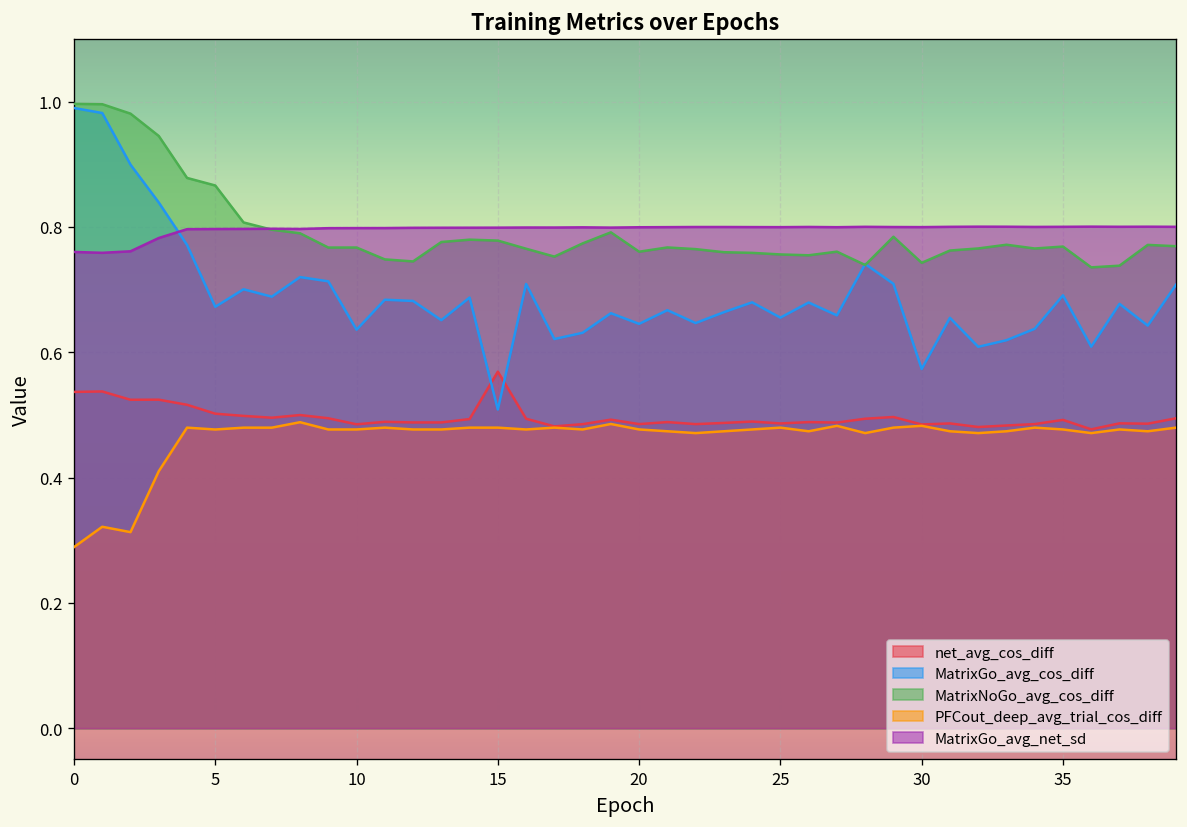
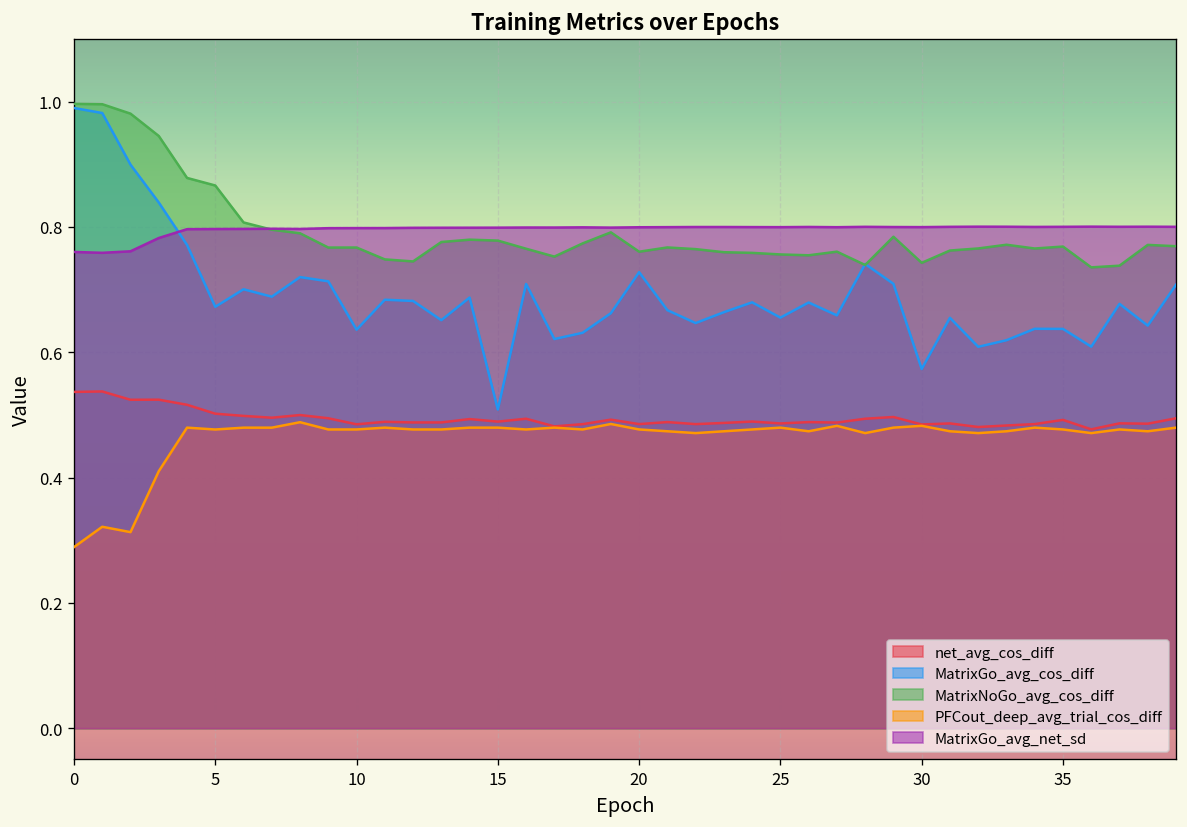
  {
    "net_avg_cos_diff": {
      "0": 0.54,
      "5": 0.50,
      "10": 0.48,
-     "15": 0.57,
+     "15": 0.49,
      "20": 0.49,
      "25": 0.49,
      "35": 0.49
    },
    "MatrixGo_avg_cos_diff": {
      "0": 0.99,
      "5": 0.67,
      "10": 0.64,
      "15": 0.51,
-     "20": 0.65,
+     "20": 0.73,
      "25": 0.66,
      "30": 0.57,
-     "35": 0.69
+     "35": 0.64
    },
    "MatrixNoGo_avg_cos_diff": {
      "0": 1.00,
      "5": 0.87,
      "10": 0.77,
      "15": 0.78,
      "20": 0.76,
      "25": 0.76,
      "30": 0.74,
      "35": 0.77
    },
    "PFCout_deep_avg_trial_cos_diff": {
      "0": 0.29,
      "5": 0.48,
      "10": 0.48,
      "15": 0.48,
      "20": 0.48,
      "25": 0.48,
      "35": 0.48
    },
    "MatrixGo_avg_net_sd": {
      "0": 0.76,
      "5": 0.80,
      "10": 0.80,
      "15": 0.80,
      "20": 0.80,
      "25": 0.80,
      "30": 0.80,
      "35": 0.80
    }
  }
